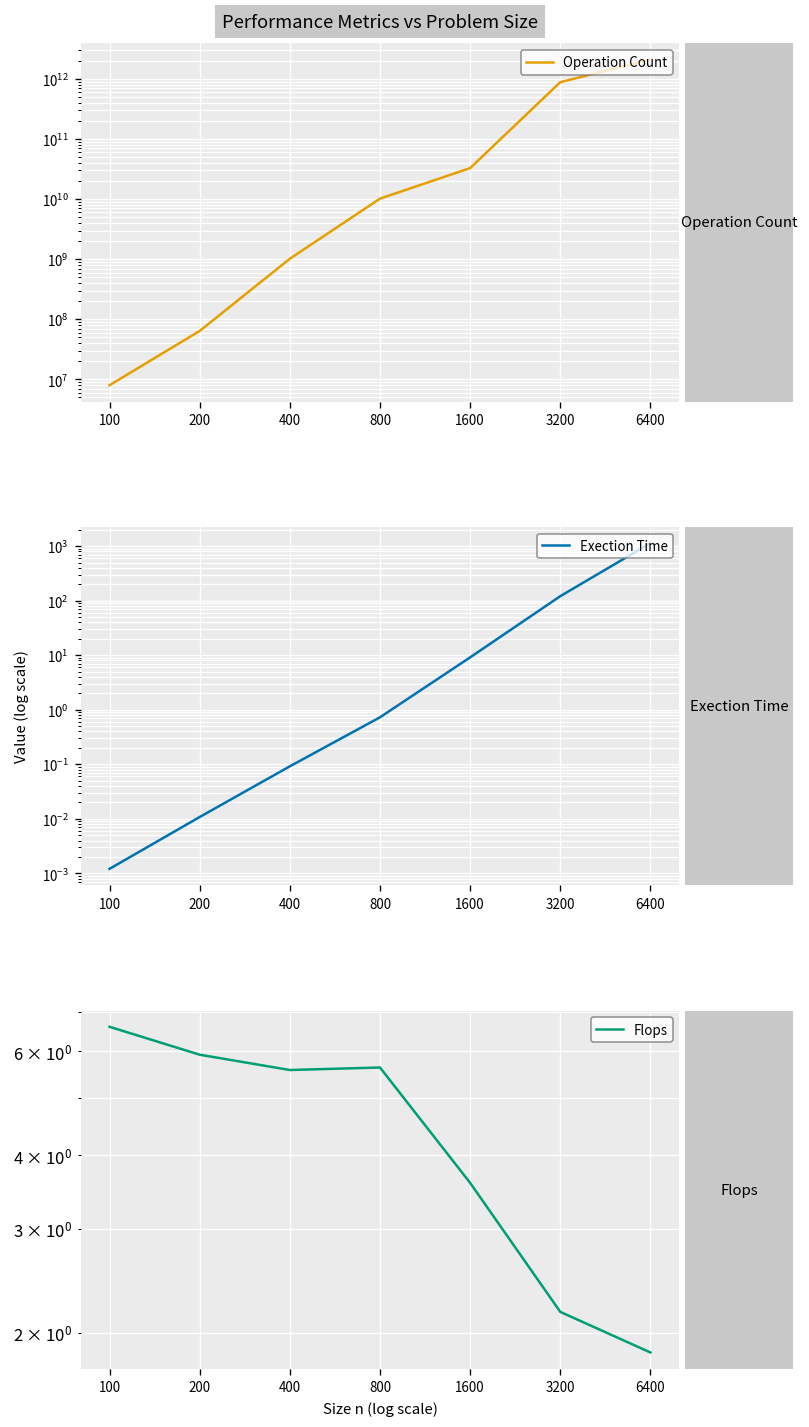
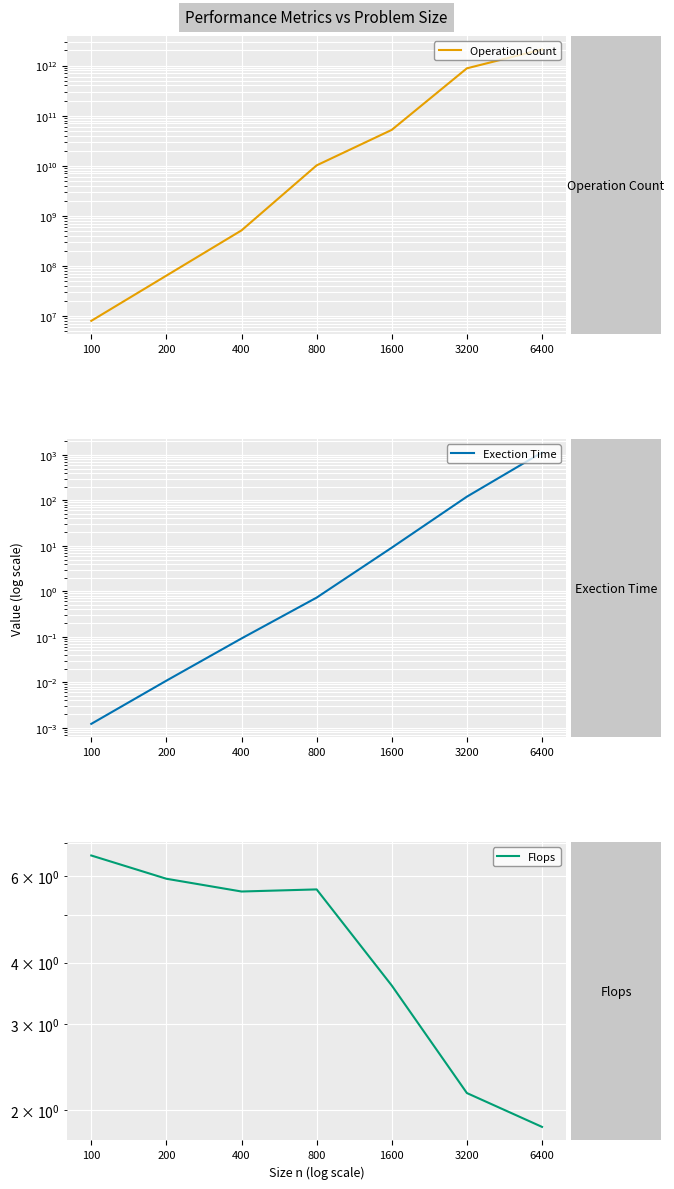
  {
    "Performance Metrics vs Problem Size": {
      "100": 8000000,
      "200": 60000000,
-     "400": 1000000000,
+     "400": 500000000,
      "800": 10000000000,
-     "1600": 30000000000,
+     "1600": 50000000000,
      "3200": 900000000000
    }
  }
